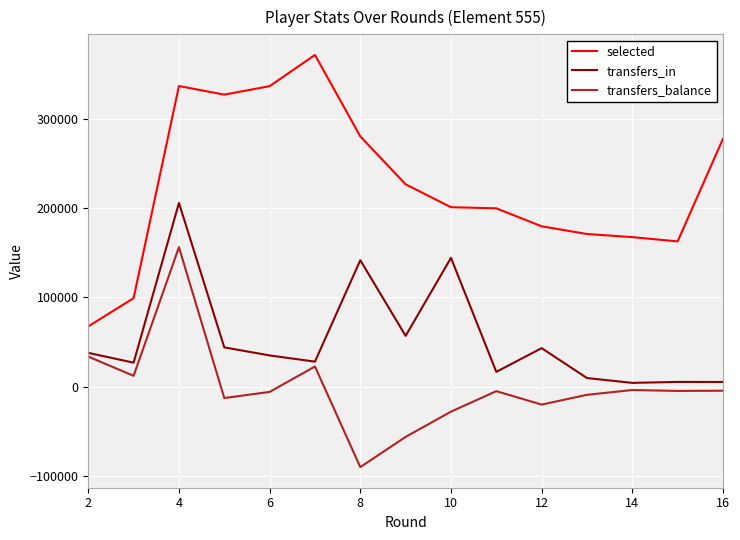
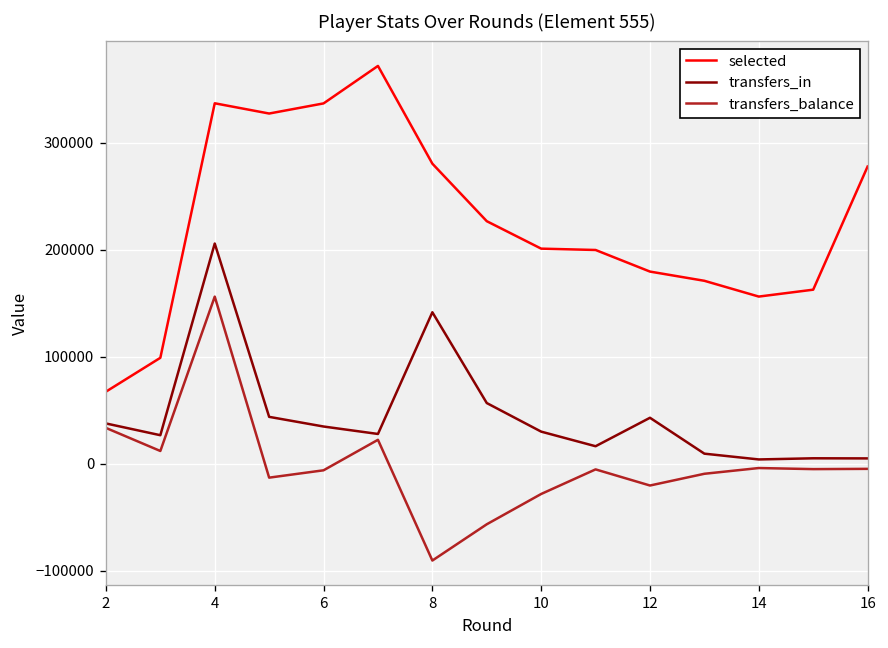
  {
    "selected": {
      "2": 70000,
      "4": 340000,
      "6": 340000,
      "8": 280000,
      "10": 200000,
      "12": 180000,
-     "14": 170000,
+     "14": 160000,
      "16": 280000
    },
    "transfers_in": {
      "2": 40000,
      "4": 210000,
      "6": 30000,
      "8": 140000,
-     "10": 140000,
+     "10": 30000,
      "12": 40000,
      "14": 0,
      "16": 10000
    },
    "transfers_balance": {
      "2": 30000,
      "4": 160000,
      "6": -10000,
      "8": -90000,
      "10": -30000,
      "12": -20000,
      "14": 0,
      "16": 0
    }
  }
